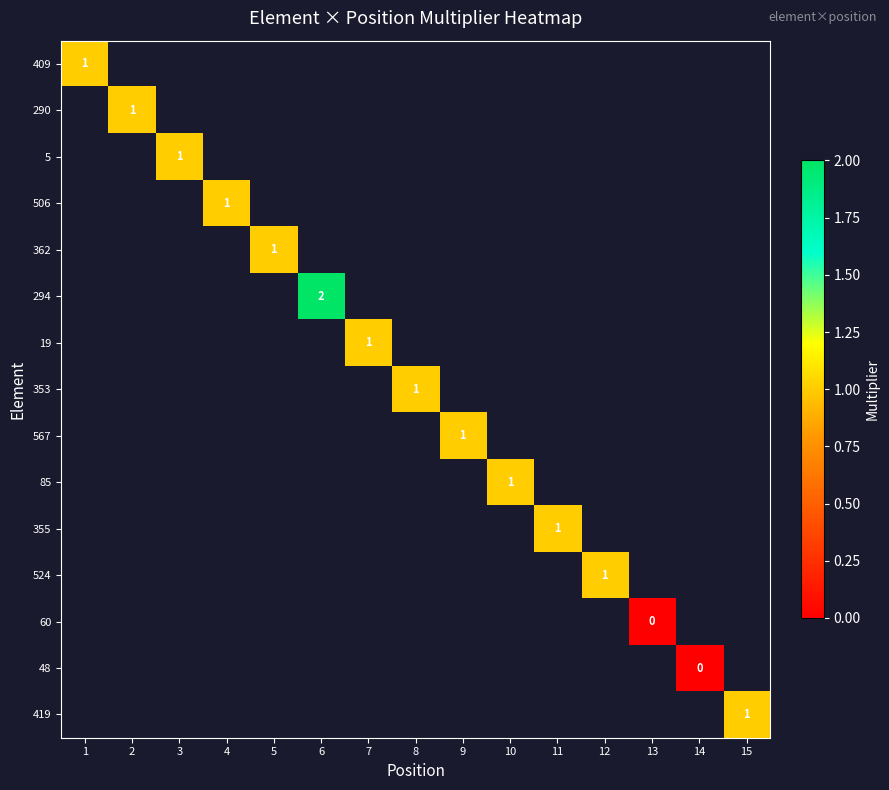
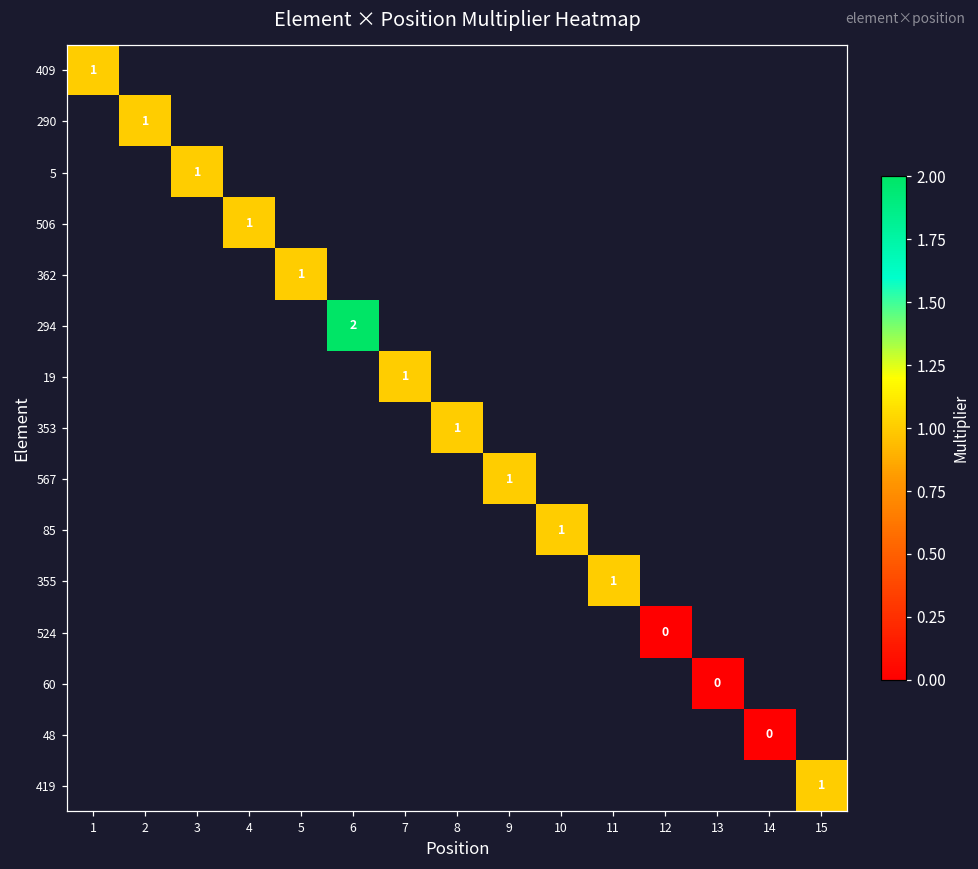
  {
    "409": {
      "1": 1
    },
    "290": {
      "2": 1
    },
    "5": {
      "3": 1
    },
    "506": {
      "4": 1
    },
    "362": {
      "5": 1
    },
    "294": {
      "6": 2
    },
    "19": {
      "7": 1
    },
    "353": {
      "8": 1
    },
    "567": {
      "9": 1
    },
    "85": {
      "10": 1
    },
    "355": {
      "11": 1
    },
    "524": {
-     "12": 1
+     "12": 0
    },
    "60": {
      "13": 0
    },
    "48": {
      "14": 0
    },
    "419": {
      "15": 1
    }
  }
